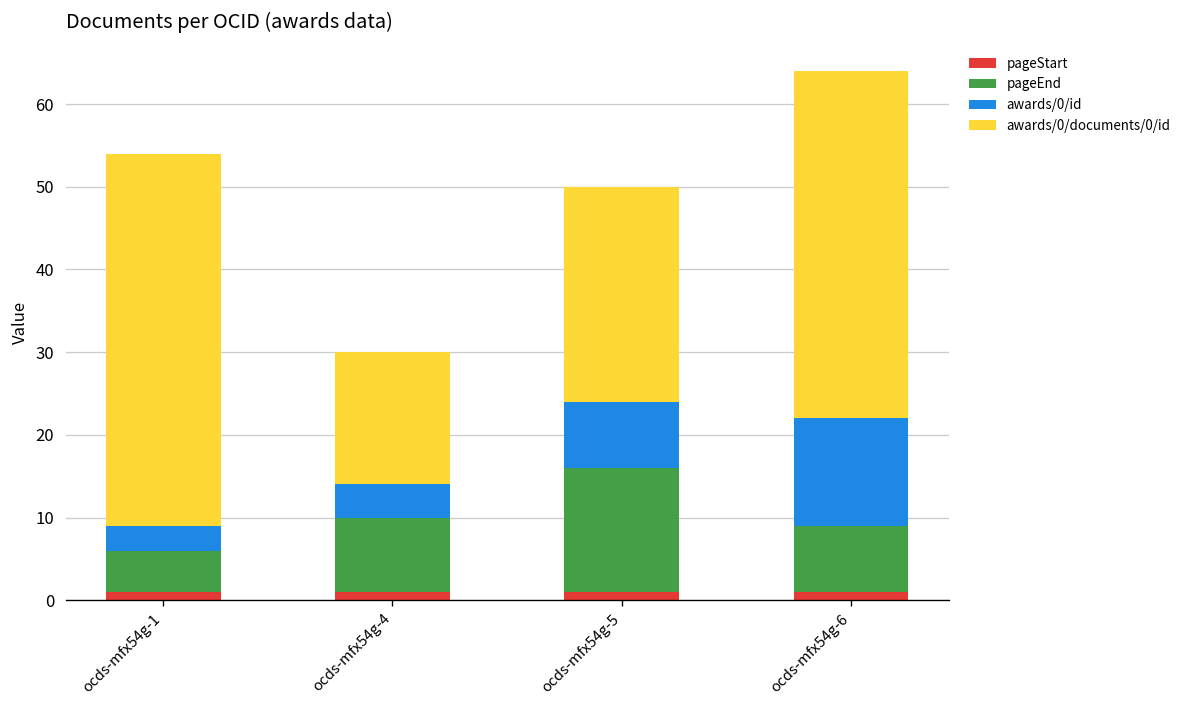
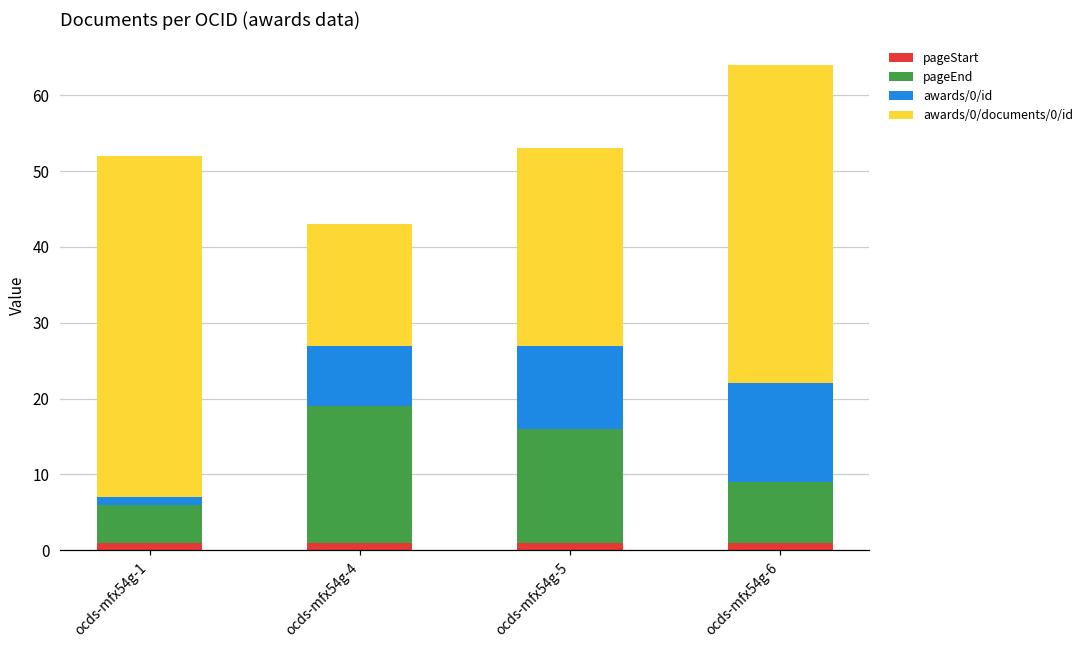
  {
    "pageStart": {
      "ocds-mfx54g-1": 1,
      "ocds-mfx54g-4": 1,
      "ocds-mfx54g-5": 1,
      "ocds-mfx54g-6": 1
    },
    "pageEnd": {
      "ocds-mfx54g-1": 5,
-     "ocds-mfx54g-4": 9,
+     "ocds-mfx54g-4": 18,
      "ocds-mfx54g-5": 15,
      "ocds-mfx54g-6": 8
    },
    "awards/0/id": {
-     "ocds-mfx54g-1": 3,
-     "ocds-mfx54g-4": 4,
-     "ocds-mfx54g-5": 8,
+     "ocds-mfx54g-1": 1,
+     "ocds-mfx54g-4": 8,
+     "ocds-mfx54g-5": 11,
      "ocds-mfx54g-6": 13
    },
    "awards/0/documents/0/id": {
      "ocds-mfx54g-1": 45,
      "ocds-mfx54g-4": 16,
      "ocds-mfx54g-5": 26,
      "ocds-mfx54g-6": 42
    }
  }
